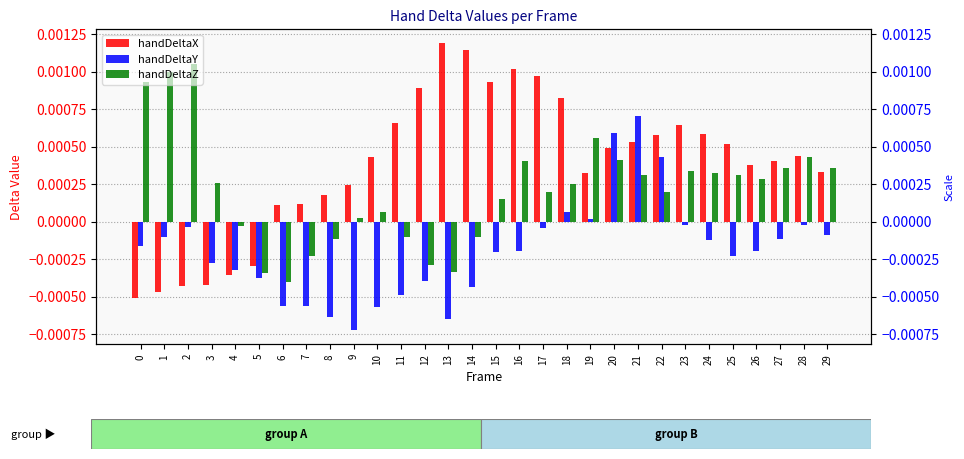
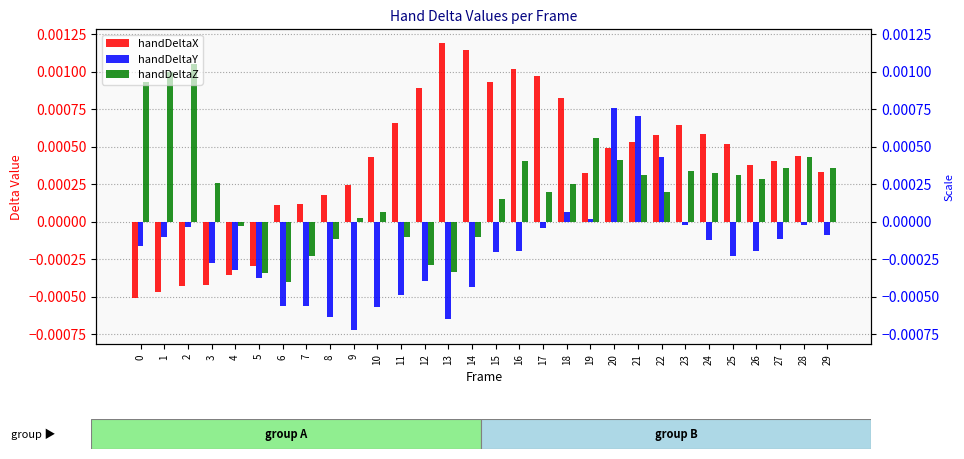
  {
    "handDeltaX": {
      "0": -0.00051,
      "1": -0.00047,
      "2": -0.00043,
      "3": -0.00042,
      "4": -0.00036,
      "5": -0.00029,
      "6": 0.00011,
      "7": 0.00012,
      "8": 0.00018,
      "9": 0.00024,
      "10": 0.00043,
      "11": 0.00065,
      "12": 0.00089,
      "13": 0.00119,
      "14": 0.00115,
      "15": 0.00093,
      "16": 0.00102,
      "17": 0.00097,
      "18": 0.00082,
      "19": 0.00032,
      "20": 0.00049,
      "21": 0.00053,
      "22": 0.00058,
      "23": 0.00065,
      "24": 0.00058,
      "25": 0.00052,
      "26": 0.00038,
      "27": 0.00041,
      "28": 0.00044,
      "29": 0.00033
    },
    "handDeltaY": {
      "0": -0.00016,
      "1": -0.00010,
      "2": -0.00004,
      "3": -0.00027,
      "4": -0.00032,
      "5": -0.00038,
      "6": -0.00056,
      "7": -0.00056,
      "8": -0.00064,
      "9": -0.00072,
      "10": -0.00057,
      "11": -0.00049,
      "12": -0.00040,
      "13": -0.00065,
      "14": -0.00044,
      "15": -0.00020,
      "16": -0.00020,
      "17": -0.00004,
      "18": 0.00006,
      "19": 0.00002,
-     "20": 0.00059,
+     "20": 0.00075,
      "21": 0.00070,
      "22": 0.00043,
      "23": -0.00002,
      "24": -0.00012,
      "25": -0.00023,
      "26": -0.00020,
      "27": -0.00012,
      "28": -0.00002,
      "29": -0.00009
    },
    "handDeltaZ": {
      "3": 0.00026,
      "4": -0.00003,
      "5": -0.00034,
      "6": -0.00041,
      "7": -0.00023,
      "8": -0.00011,
      "9": 0.00002,
      "10": 0.00007,
      "11": -0.00010,
      "12": -0.00029,
      "13": -0.00034,
      "14": -0.00010,
      "15": 0.00015,
      "16": 0.00040,
      "17": 0.00020,
      "18": 0.00025,
      "19": 0.00055,
      "20": 0.00041,
      "21": 0.00031,
      "22": 0.00020,
      "23": 0.00034,
      "24": 0.00033,
      "25": 0.00031,
      "26": 0.00028,
      "27": 0.00036,
      "28": 0.00043,
      "29": 0.00036
    }
  }
